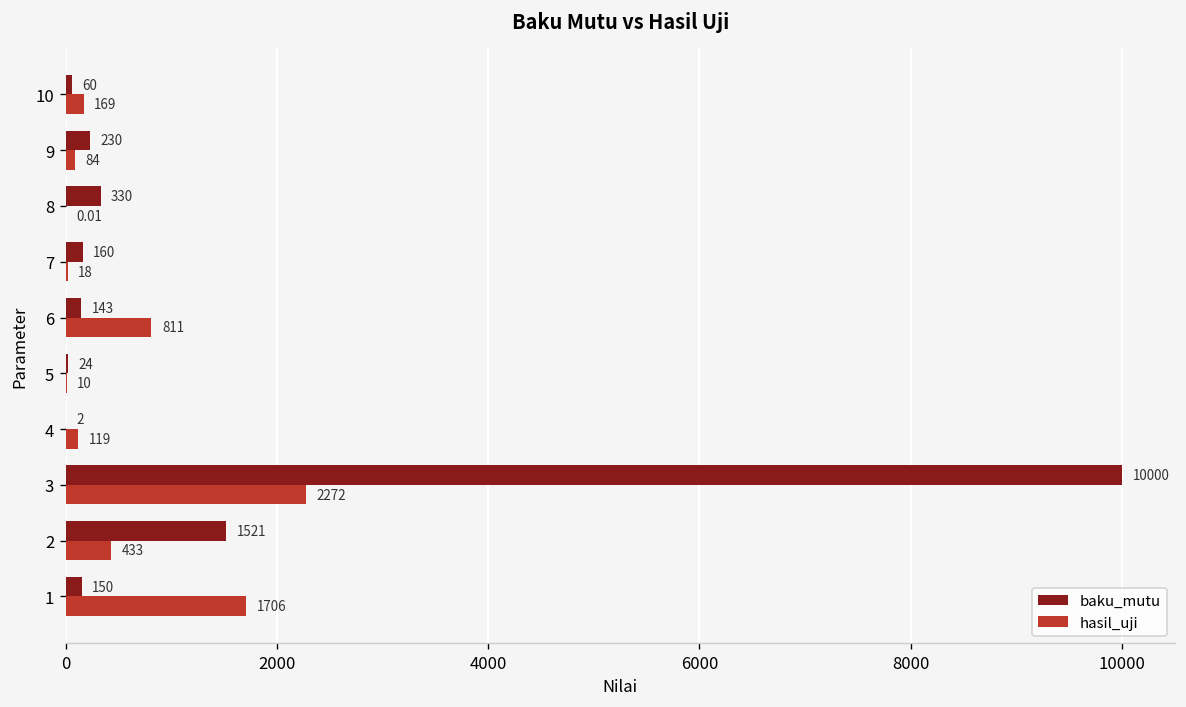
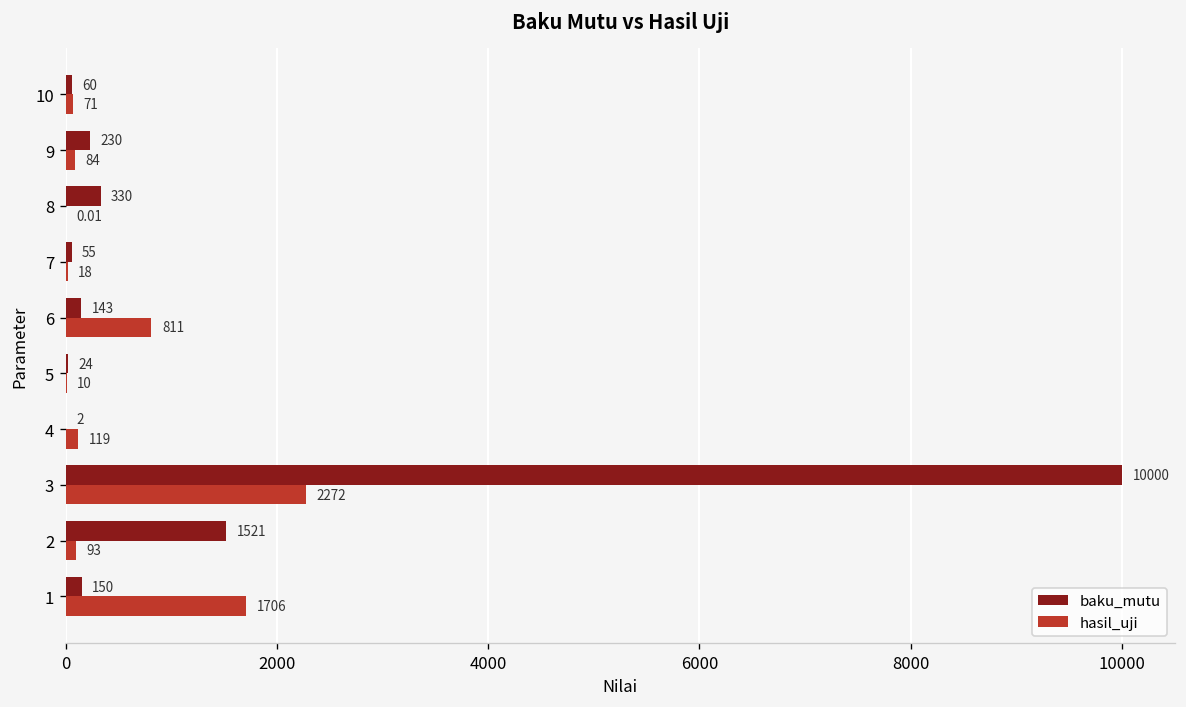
  {
    "baku_mutu": {
      "10": 60,
      "9": 230,
      "8": 330,
-     "7": 160,
+     "7": 55,
      "6": 143,
      "5": 24,
      "4": 2,
      "3": 10000,
      "2": 1521,
      "1": 150
    },
    "hasil_uji": {
-     "10": 169,
+     "10": 71,
      "9": 84,
      "8": 0.01,
      "7": 18,
      "6": 811,
      "5": 10,
      "4": 119,
      "3": 2272,
-     "2": 433,
+     "2": 93,
      "1": 1706
    }
  }
